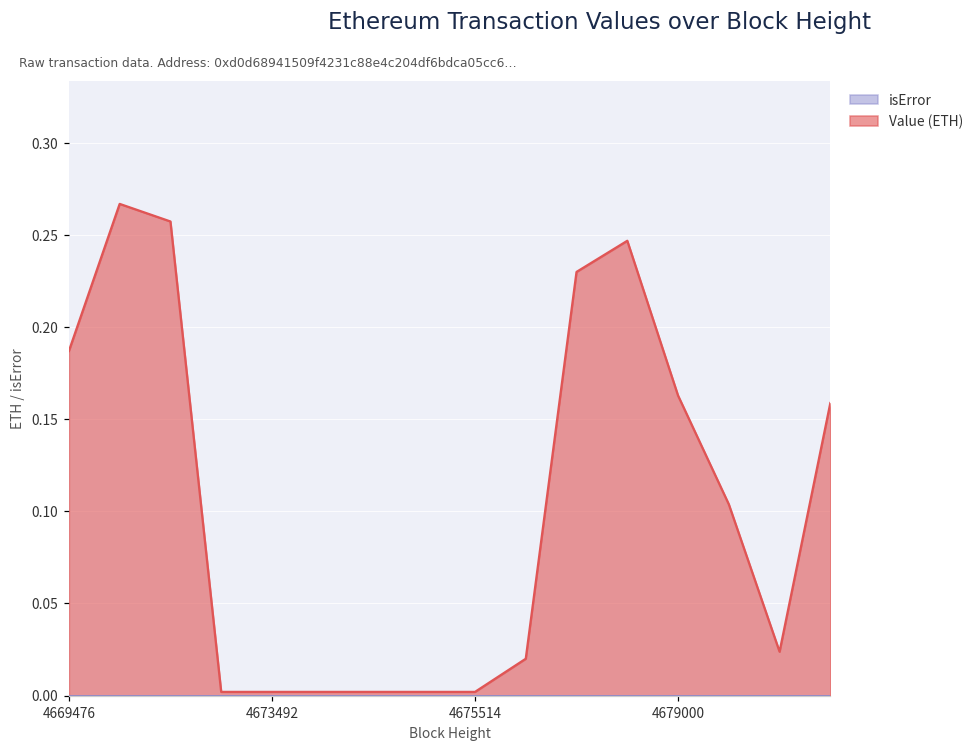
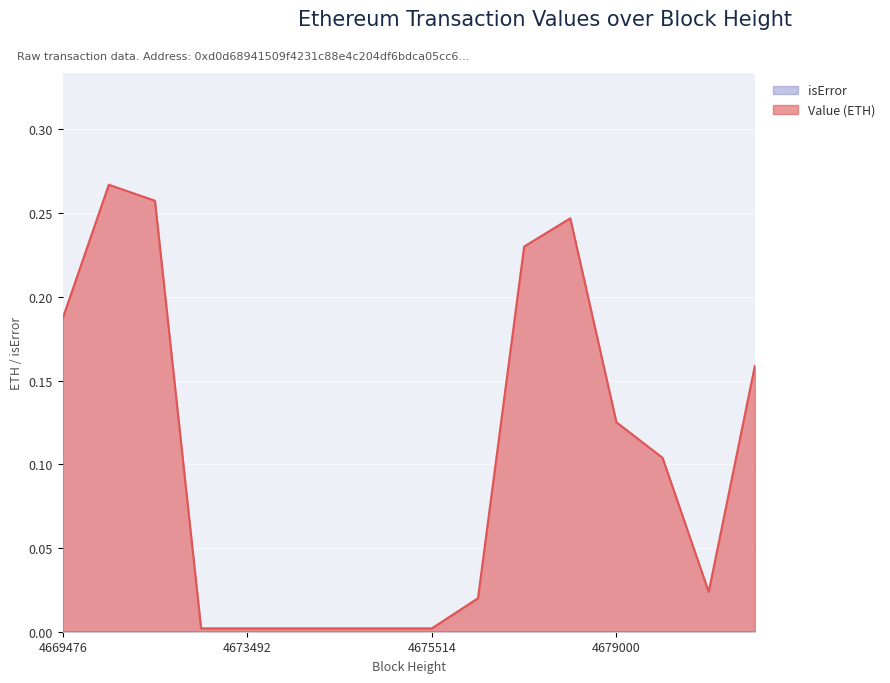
  {
    "isError": {
      "4669476": 0.000,
      "4673492": 0.000,
      "4675514": 0.000,
      "4679000": 0.000
    },
    "Value (ETH)": {
      "4669476": 0.187,
      "4673492": 0.002,
      "4675514": 0.002,
-     "4679000": 0.163
+     "4679000": 0.125
    }
  }
